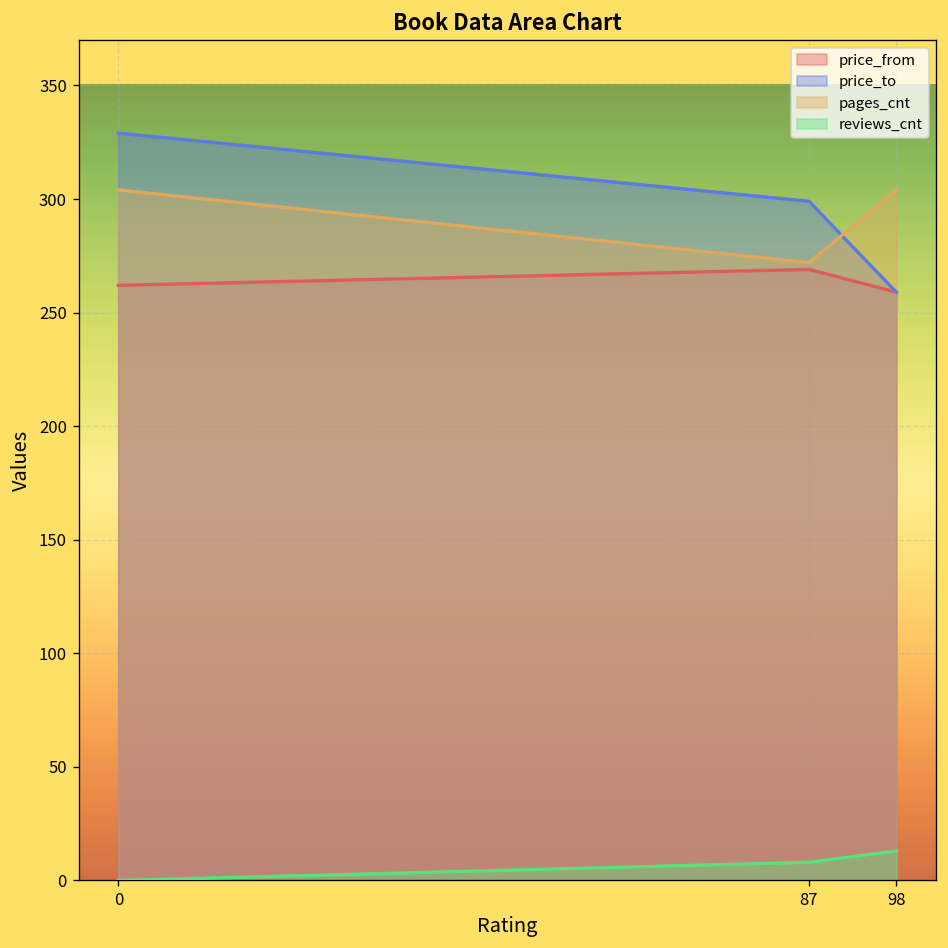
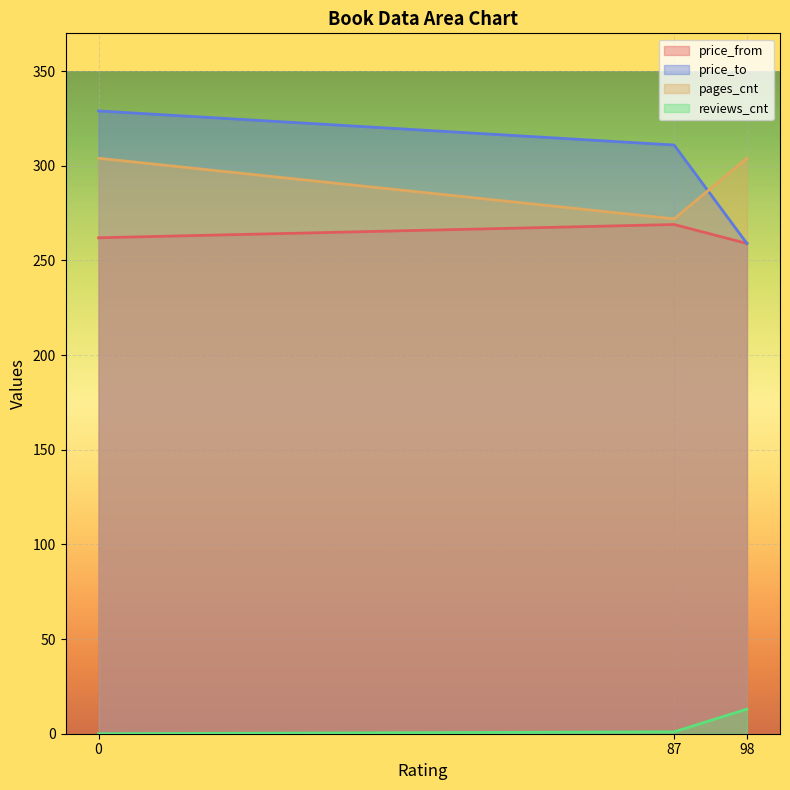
  {
    "price_to": {
      "0": 329,
-     "87": 299
+     "87": 311
    },
    "reviews_cnt": {
      "0": 0,
-     "87": 8,
+     "87": 1,
      "98": 13
    }
  }
